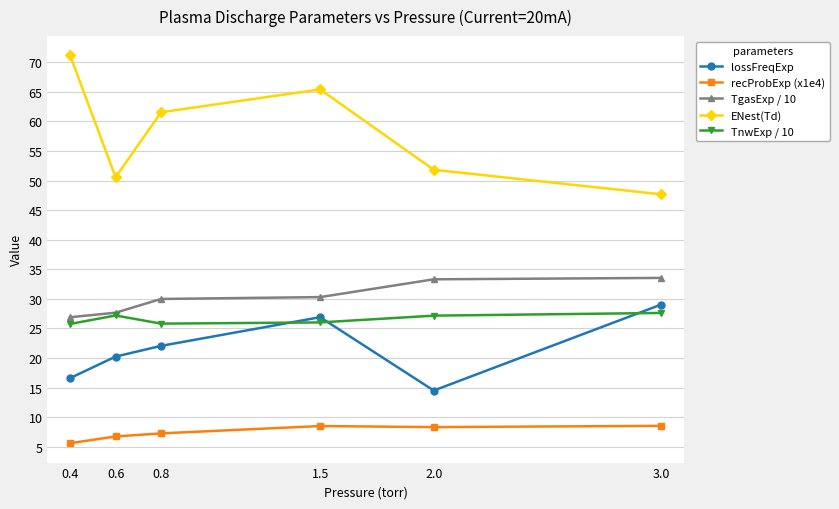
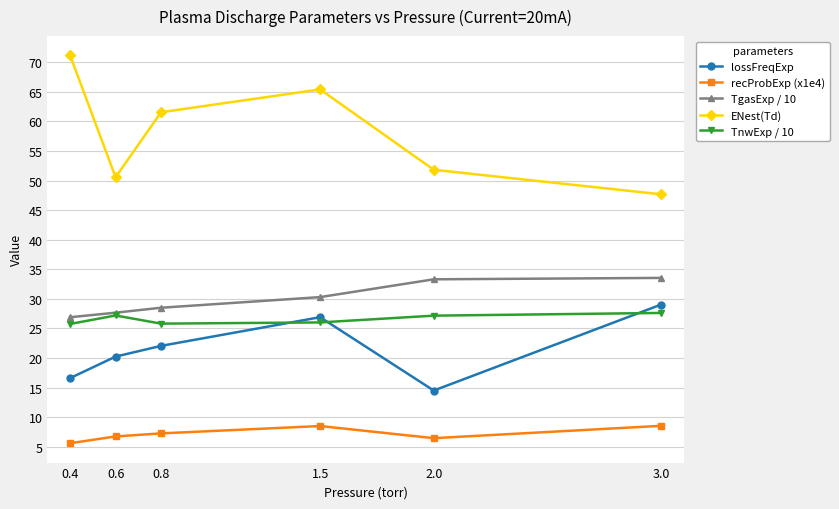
  {
    "lossFreqExp": {
      "0.4": 17,
      "0.6": 20,
      "0.8": 22,
      "1.5": 27,
      "2.0": 14,
      "3.0": 29
    },
    "recProbExp (x1e4)": {
      "0.4": 6,
      "0.6": 7,
      "0.8": 7,
      "1.5": 9,
-     "2.0": 8,
+     "2.0": 6,
      "3.0": 9
    },
    "TgasExp / 10": {
      "0.4": 27,
      "0.6": 28,
-     "0.8": 30,
+     "0.8": 28,
      "1.5": 30,
      "2.0": 33,
      "3.0": 34
    },
    "ENest(Td)": {
      "0.4": 71,
      "0.6": 51,
      "0.8": 62,
      "1.5": 65,
      "2.0": 52,
      "3.0": 48
    },
    "TnwExp / 10": {
      "0.4": 26,
      "0.6": 27,
      "0.8": 26,
      "1.5": 26,
      "2.0": 27,
      "3.0": 28
    }
  }
